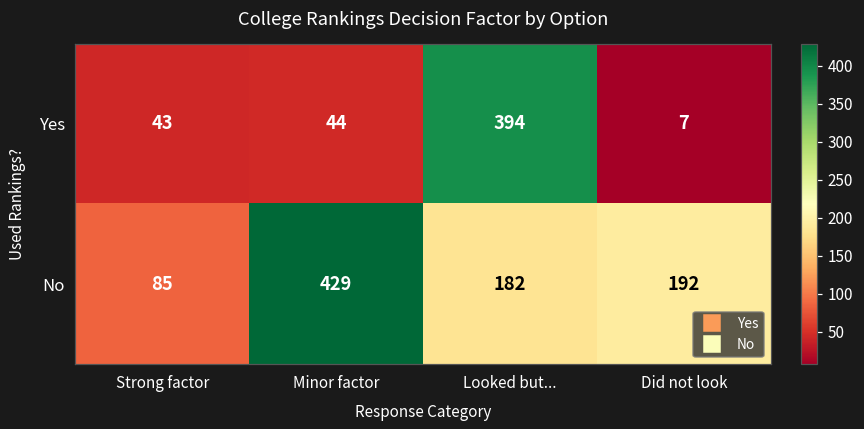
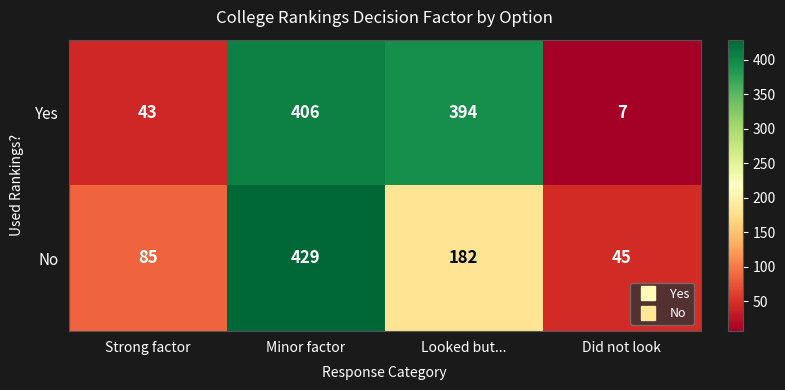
  {
    "Yes": {
      "Strong factor": 43,
-     "Minor factor": 44,
+     "Minor factor": 406,
      "Looked but...": 394,
      "Did not look": 7
    },
    "No": {
      "Strong factor": 85,
      "Minor factor": 429,
      "Looked but...": 182,
-     "Did not look": 192
+     "Did not look": 45
    }
  }
